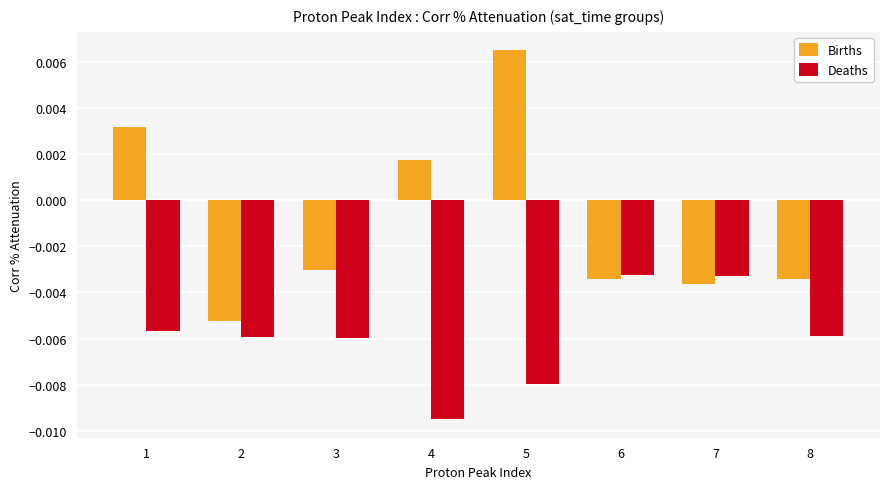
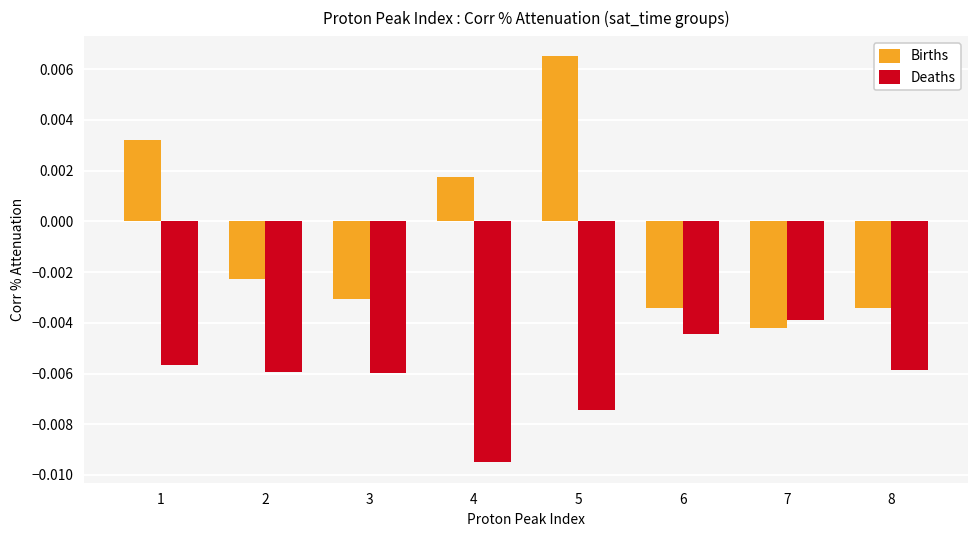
  {
    "Births": {
      "1": 0.0032,
-     "2": -0.0052,
+     "2": -0.0023,
      "3": -0.0030,
      "4": 0.0018,
      "5": 0.0065,
      "6": -0.0034,
-     "7": -0.0036,
+     "7": -0.0042,
      "8": -0.0034
    },
    "Deaths": {
      "1": -0.0057,
      "2": -0.0059,
      "3": -0.0060,
      "4": -0.0095,
-     "5": -0.0080,
-     "6": -0.0033,
-     "7": -0.0033,
+     "5": -0.0074,
+     "6": -0.0044,
+     "7": -0.0039,
      "8": -0.0059
    }
  }
